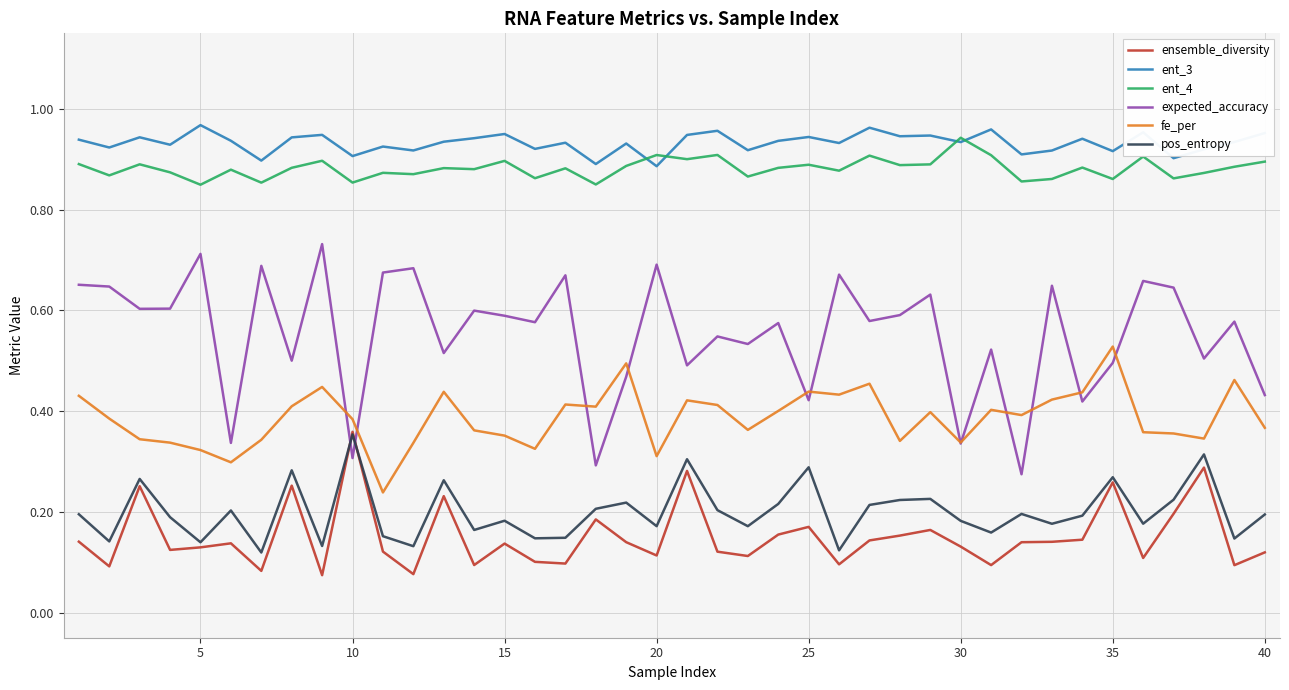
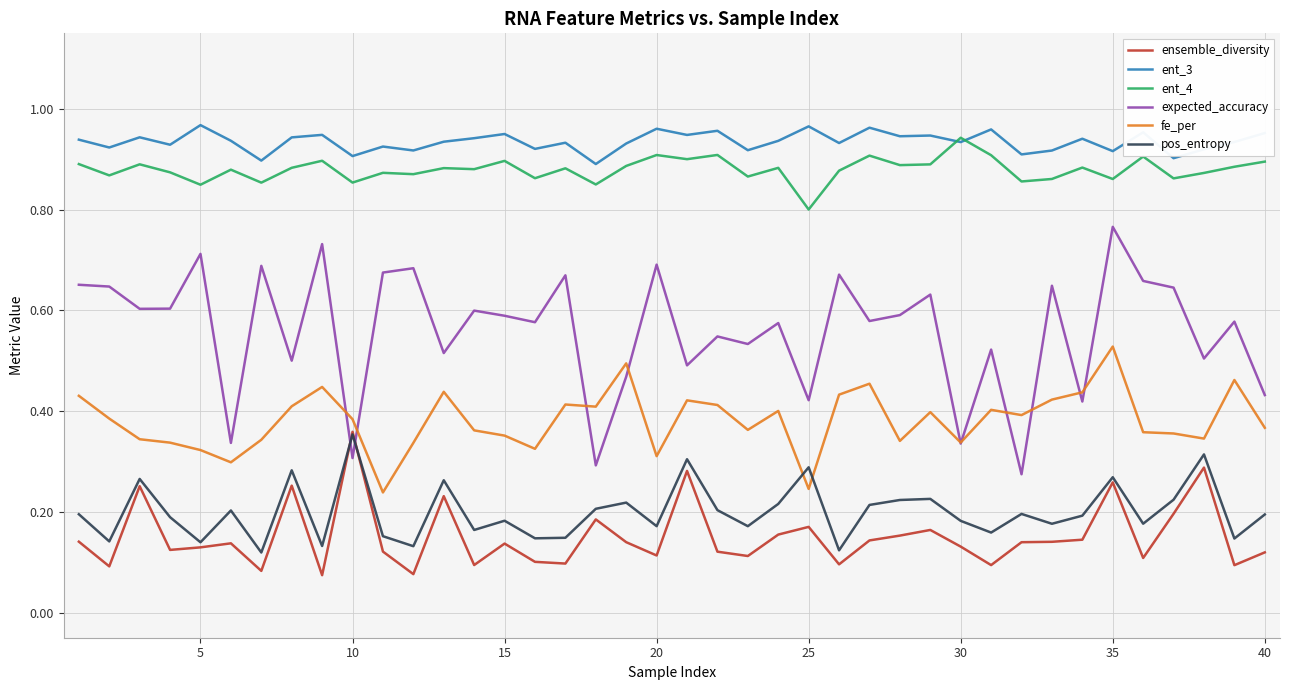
  {
    "ensemble_diversity": {
      "5": 0.13,
      "10": 0.36,
      "15": 0.14,
      "20": 0.11,
      "25": 0.17,
      "30": 0.13,
      "35": 0.26,
      "40": 0.12
    },
    "ent_3": {
      "5": 0.97,
      "10": 0.91,
      "15": 0.95,
-     "20": 0.89,
-     "25": 0.94,
+     "20": 0.96,
+     "25": 0.97,
      "30": 0.93,
      "35": 0.92
    },
    "ent_4": {
      "5": 0.85,
      "10": 0.85,
      "15": 0.90,
      "20": 0.91,
-     "25": 0.89,
+     "25": 0.80,
      "30": 0.94,
      "35": 0.86,
      "40": 0.90
    },
    "expected_accuracy": {
      "5": 0.71,
      "10": 0.31,
      "15": 0.59,
      "20": 0.69,
      "25": 0.42,
-     "35": 0.50,
+     "35": 0.77,
      "40": 0.43
    },
    "fe_per": {
      "5": 0.32,
      "10": 0.38,
      "15": 0.35,
      "20": 0.31,
-     "25": 0.44,
+     "25": 0.25,
      "35": 0.53,
      "40": 0.37
    },
    "pos_entropy": {
      "5": 0.14,
      "10": 0.35,
      "15": 0.18,
      "20": 0.17,
      "25": 0.29,
      "30": 0.18,
      "35": 0.27,
      "40": 0.19
    }
  }
